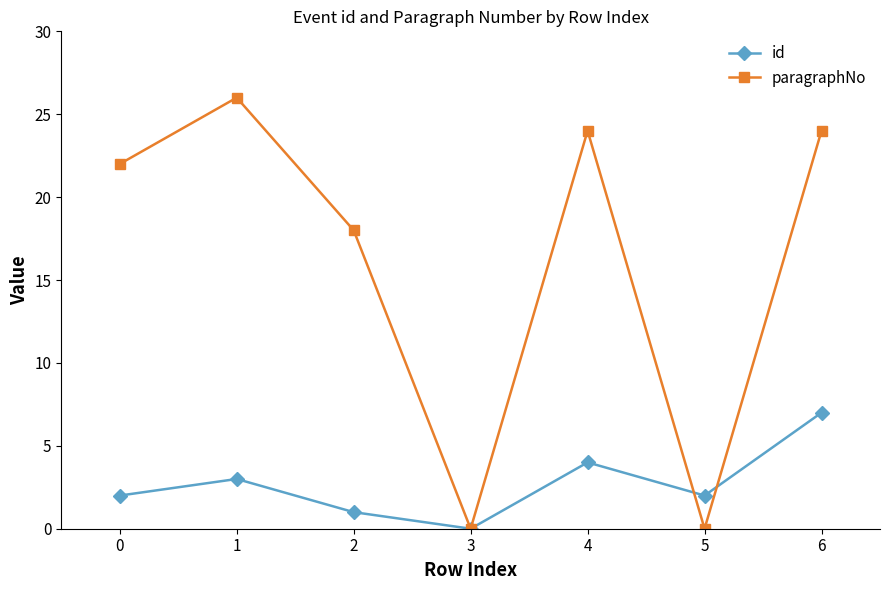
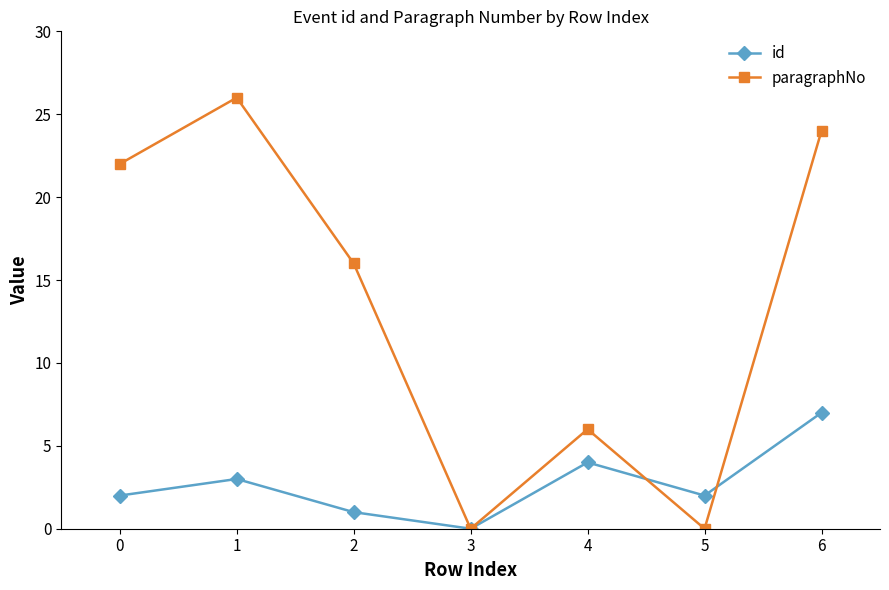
  {
    "id": {
      "0": 2,
      "1": 3,
      "2": 1,
      "4": 4,
      "5": 2,
      "6": 7
    },
    "paragraphNo": {
      "0": 22,
      "1": 26,
-     "2": 18,
-     "4": 24,
+     "2": 16,
+     "4": 6,
      "5": 0,
      "6": 24
    }
  }
